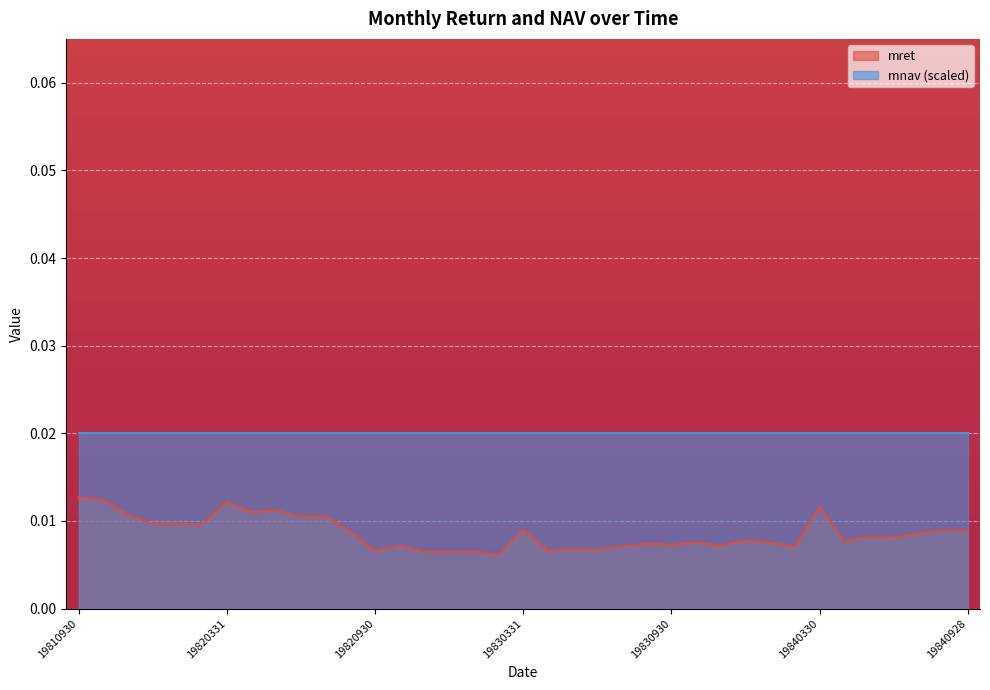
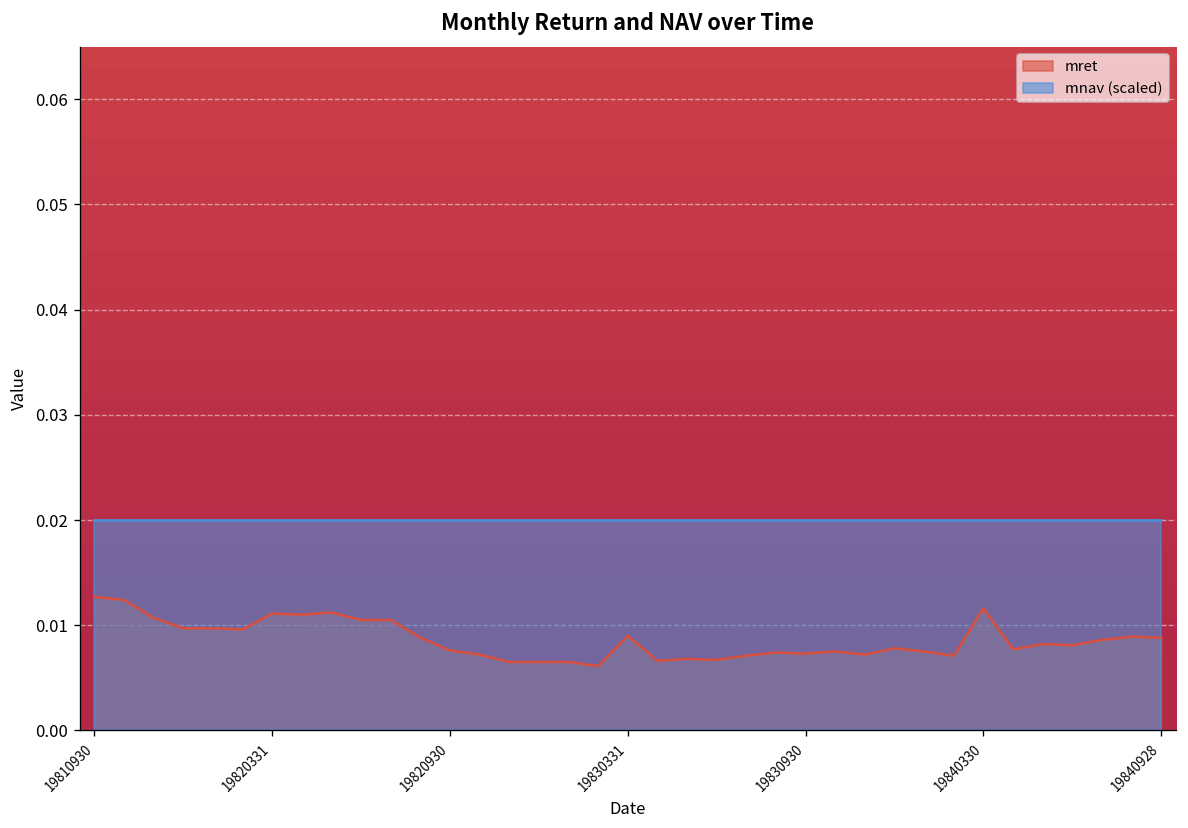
  {
    "mret": {
      "19810930": 0.013,
-     "19820331": 0.012,
-     "19820930": 0.007,
+     "19820331": 0.011,
+     "19820930": 0.008,
      "19830331": 0.009,
      "19830930": 0.007,
      "19840330": 0.012,
      "19840928": 0.009
    },
    "mnav (scaled)": {
      "19810930": 0.020,
      "19820331": 0.020,
      "19820930": 0.020,
      "19830331": 0.020,
      "19830930": 0.020,
      "19840330": 0.020,
      "19840928": 0.020
    }
  }
